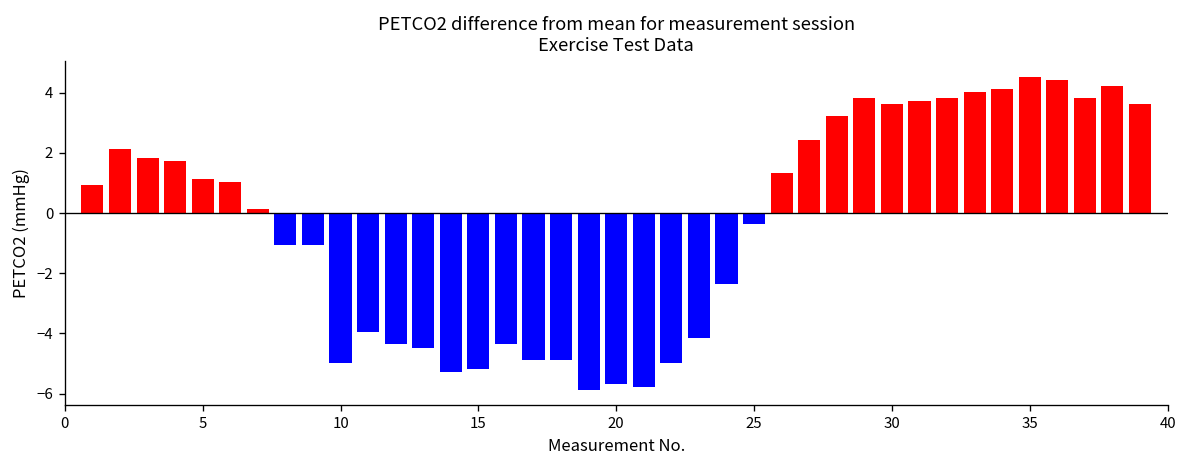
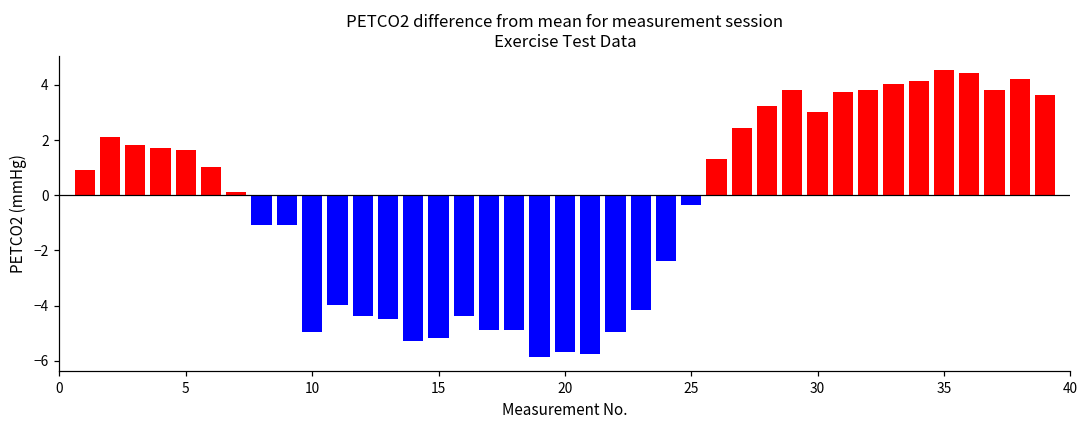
  {
-   "5": 1.1,
+   "5": 1.6,
    "10": -5.0,
    "15": -5.2,
    "20": -5.7,
    "25": -0.4,
-   "30": 3.6,
+   "30": 3.0,
    "35": 4.5
  }
